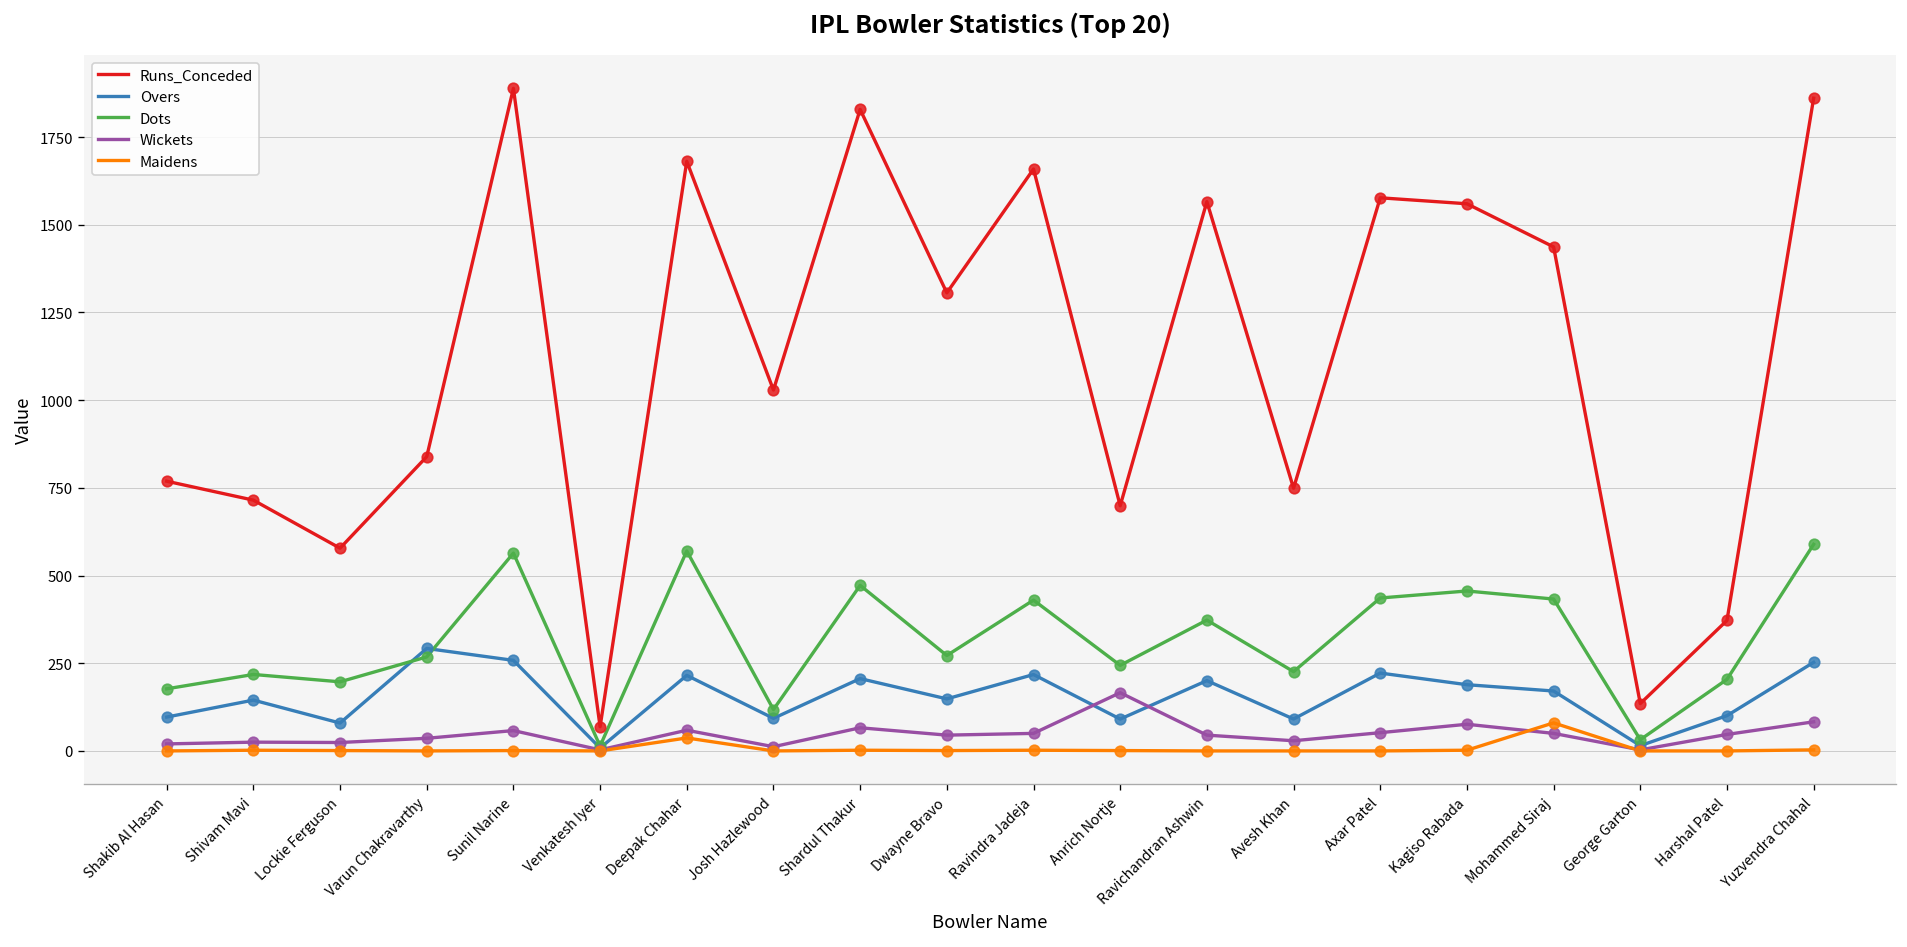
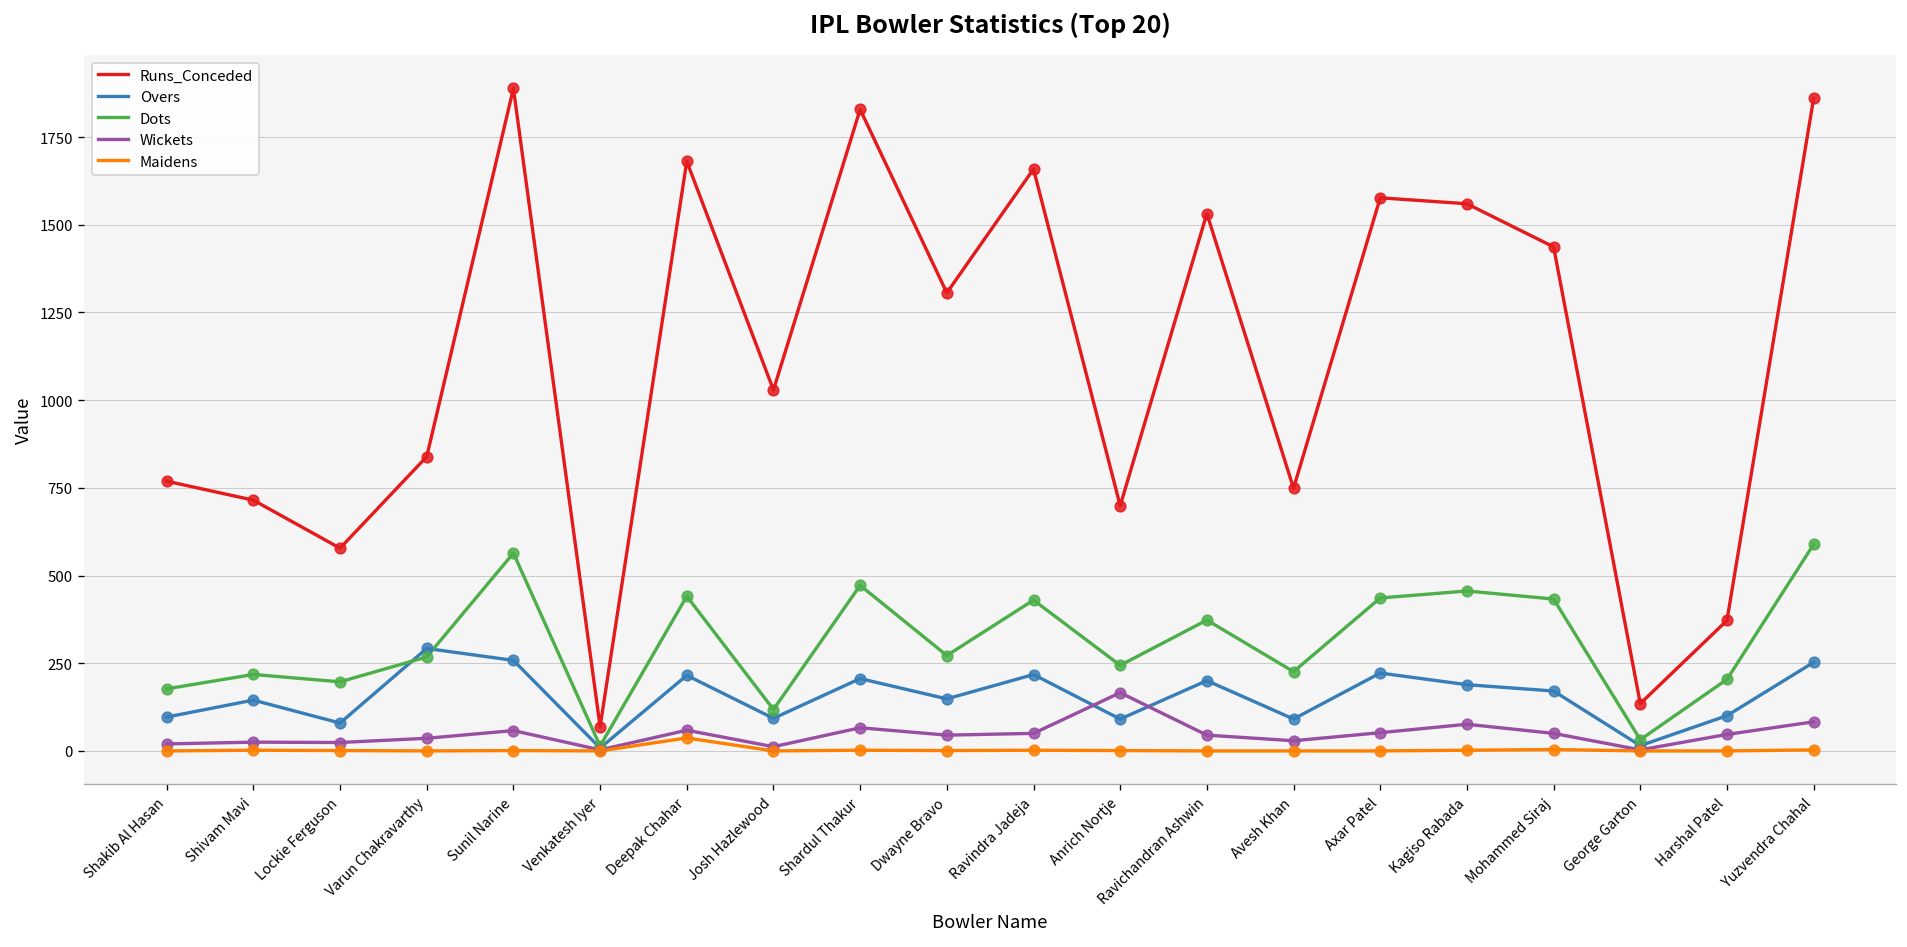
  {
    "Runs_Conceded": {
      "Shakib Al Hasan": 770,
      "Shivam Mavi": 720,
      "Lockie Ferguson": 580,
      "Varun Chakravarthy": 840,
      "Sunil Narine": 1890,
      "Venkatesh Iyer": 70,
      "Deepak Chahar": 1680,
      "Josh Hazlewood": 1030,
      "Shardul Thakur": 1830,
      "Dwayne Bravo": 1310,
      "Ravindra Jadeja": 1660,
      "Anrich Nortje": 700,
-     "Ravichandran Ashwin": 1570,
+     "Ravichandran Ashwin": 1530,
      "Avesh Khan": 750,
      "Axar Patel": 1580,
      "Kagiso Rabada": 1560,
      "Mohammed Siraj": 1440,
      "George Garton": 140,
      "Harshal Patel": 370,
      "Yuzvendra Chahal": 1860
    },
    "Overs": {
      "Shakib Al Hasan": 100,
      "Shivam Mavi": 140,
      "Lockie Ferguson": 80,
      "Varun Chakravarthy": 290,
      "Sunil Narine": 260,
      "Deepak Chahar": 220,
      "Josh Hazlewood": 90,
      "Shardul Thakur": 210,
      "Dwayne Bravo": 150,
      "Ravindra Jadeja": 220,
      "Anrich Nortje": 90,
      "Ravichandran Ashwin": 200,
      "Avesh Khan": 90,
      "Axar Patel": 220,
      "Kagiso Rabada": 190,
      "Mohammed Siraj": 170,
      "George Garton": 20,
      "Harshal Patel": 100,
      "Yuzvendra Chahal": 250
    },
    "Dots": {
      "Shakib Al Hasan": 180,
      "Shivam Mavi": 220,
      "Lockie Ferguson": 200,
      "Varun Chakravarthy": 270,
      "Sunil Narine": 560,
-     "Deepak Chahar": 570,
+     "Deepak Chahar": 440,
      "Josh Hazlewood": 120,
      "Shardul Thakur": 470,
      "Dwayne Bravo": 270,
      "Ravindra Jadeja": 430,
      "Anrich Nortje": 240,
      "Ravichandran Ashwin": 370,
      "Avesh Khan": 230,
      "Axar Patel": 440,
      "Kagiso Rabada": 460,
      "Mohammed Siraj": 430,
      "George Garton": 30,
      "Harshal Patel": 200,
      "Yuzvendra Chahal": 590
    },
    "Wickets": {
      "Shakib Al Hasan": 20,
      "Shivam Mavi": 30,
      "Lockie Ferguson": 20,
      "Varun Chakravarthy": 40,
      "Sunil Narine": 60,
      "Deepak Chahar": 60,
      "Josh Hazlewood": 10,
      "Shardul Thakur": 70,
      "Dwayne Bravo": 50,
      "Ravindra Jadeja": 50,
      "Anrich Nortje": 170,
      "Ravichandran Ashwin": 50,
      "Avesh Khan": 30,
      "Axar Patel": 50,
      "Kagiso Rabada": 80,
      "Mohammed Siraj": 50,
      "Harshal Patel": 50,
      "Yuzvendra Chahal": 80
    },
    "Maidens": {
      "Shakib Al Hasan": 0,
      "Shivam Mavi": 0,
      "Lockie Ferguson": 0,
      "Varun Chakravarthy": 0,
      "Sunil Narine": 0,
      "Deepak Chahar": 40,
      "Josh Hazlewood": 0,
      "Shardul Thakur": 0,
      "Dwayne Bravo": 0,
      "Ravindra Jadeja": 0,
      "Anrich Nortje": 0,
      "Ravichandran Ashwin": 0,
      "Avesh Khan": 0,
      "Axar Patel": 0,
      "Kagiso Rabada": 0,
-     "Mohammed Siraj": 80,
+     "Mohammed Siraj": 0,
      "Harshal Patel": 0,
      "Yuzvendra Chahal": 0
    }
  }
